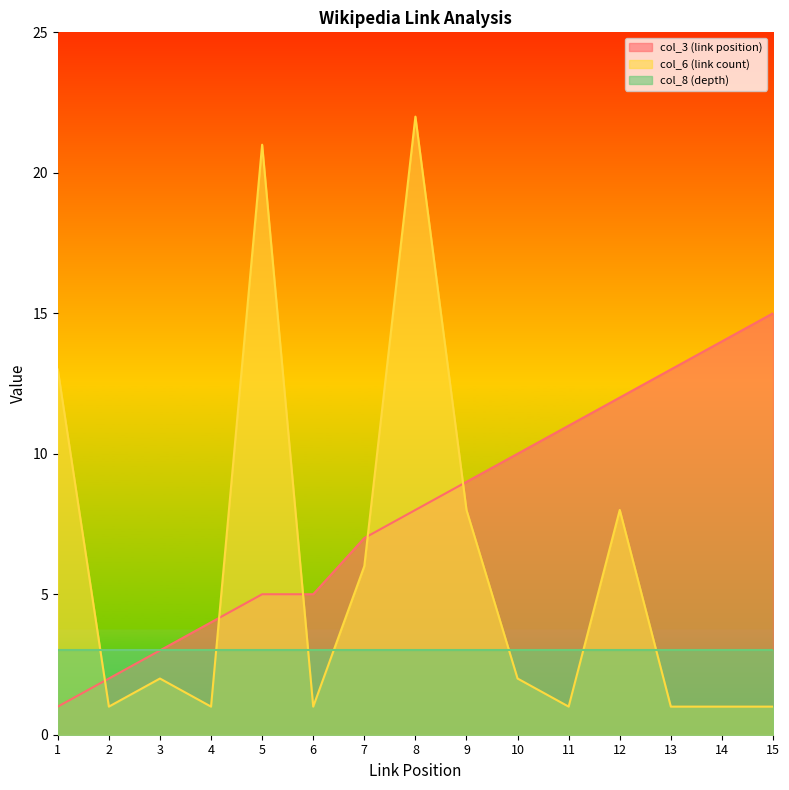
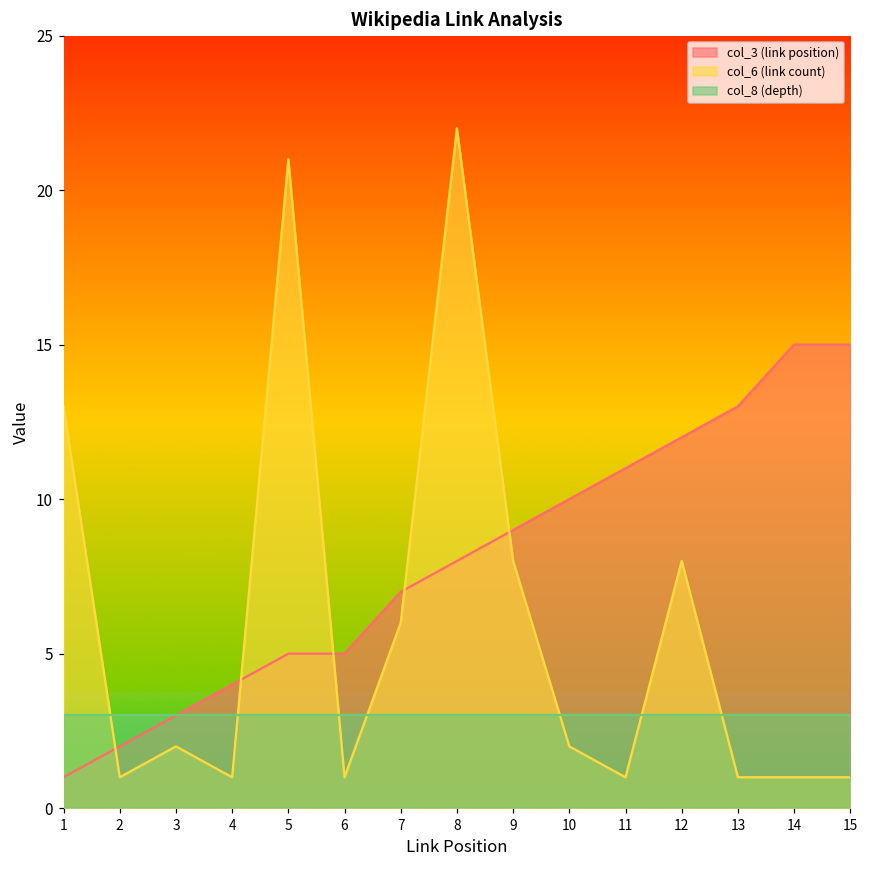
  {
    "col_3 (link position)": {
      "1": 1,
      "2": 2,
      "4": 4,
      "5": 5,
      "6": 5,
      "7": 7,
      "8": 8,
      "9": 9,
      "10": 10,
      "11": 11,
      "12": 12,
      "13": 13,
-     "14": 14,
+     "14": 15,
      "15": 15
    },
    "col_6 (link count)": {
      "1": 13,
      "2": 1,
      "3": 2,
      "4": 1,
      "5": 21,
      "6": 1,
      "7": 6,
      "8": 22,
      "9": 8,
      "10": 2,
      "11": 1,
      "12": 8,
      "13": 1,
      "14": 1,
      "15": 1
    },
    "col_8 (depth)": {
      "1": 3,
      "2": 3,
      "4": 3,
      "5": 3,
      "6": 3,
      "7": 3,
      "8": 3,
      "9": 3,
      "10": 3,
      "11": 3,
      "12": 3,
      "13": 3,
      "14": 3,
      "15": 3
    }
  }
